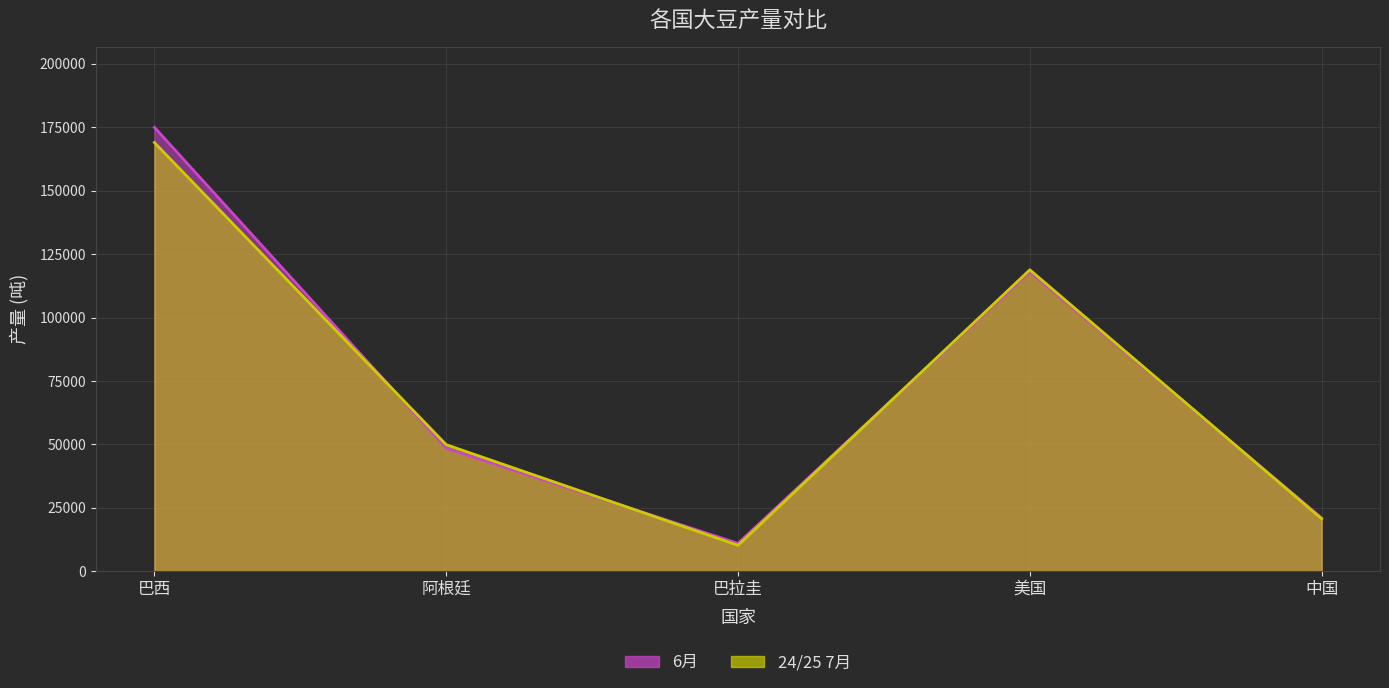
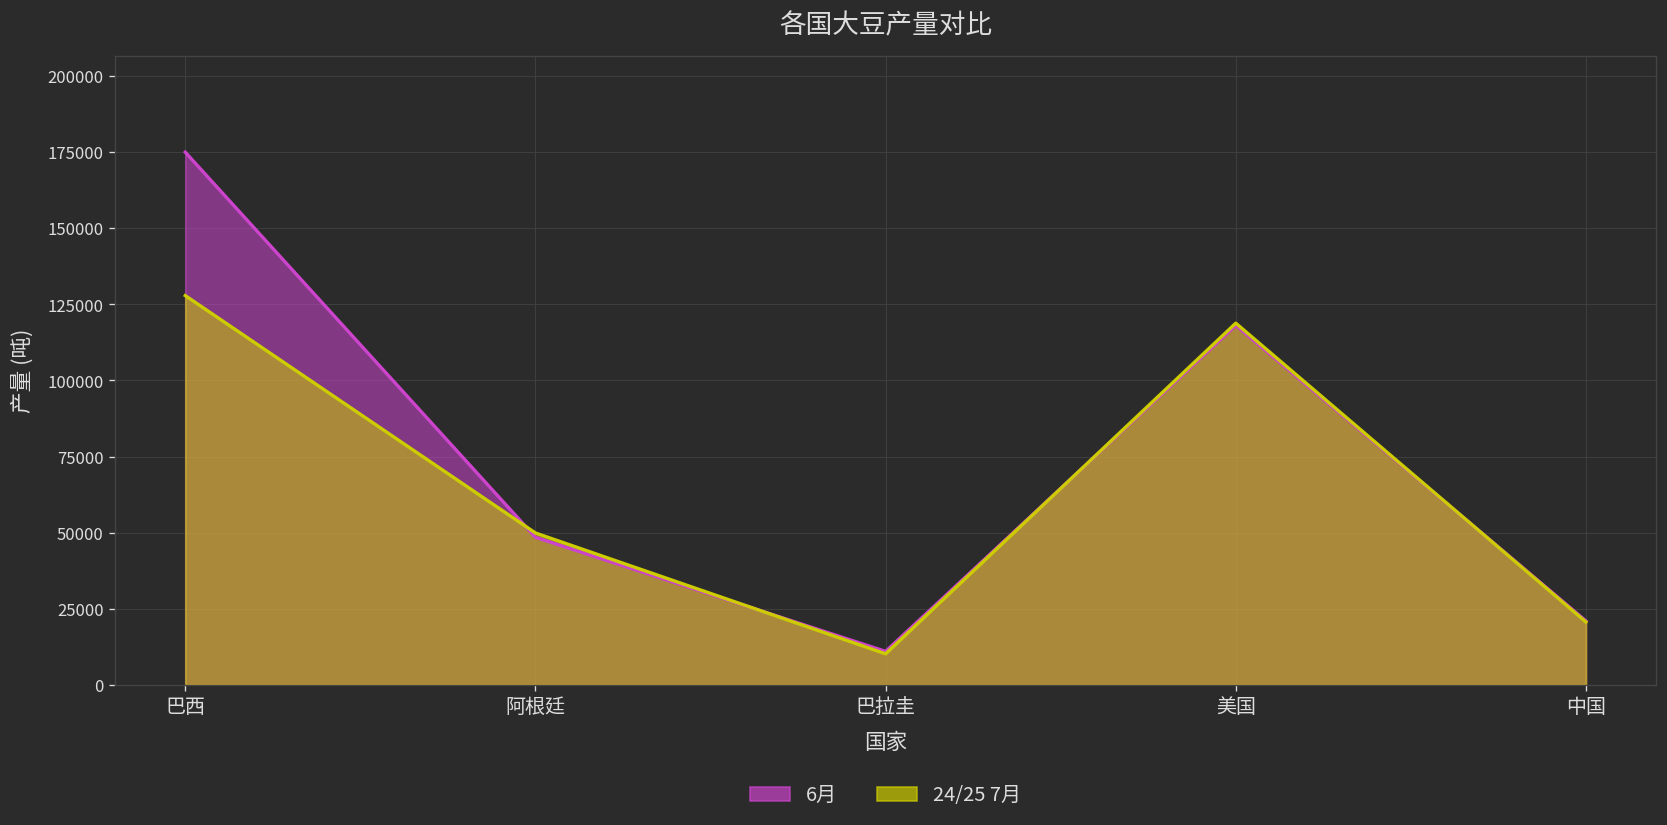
  {
    "6月": {
      "巴西": 175000,
      "阿根廷": 49000
    },
    "24/25 7月": {
-     "巴西": 169000,
+     "巴西": 128000,
      "阿根廷": 50000
    }
  }
